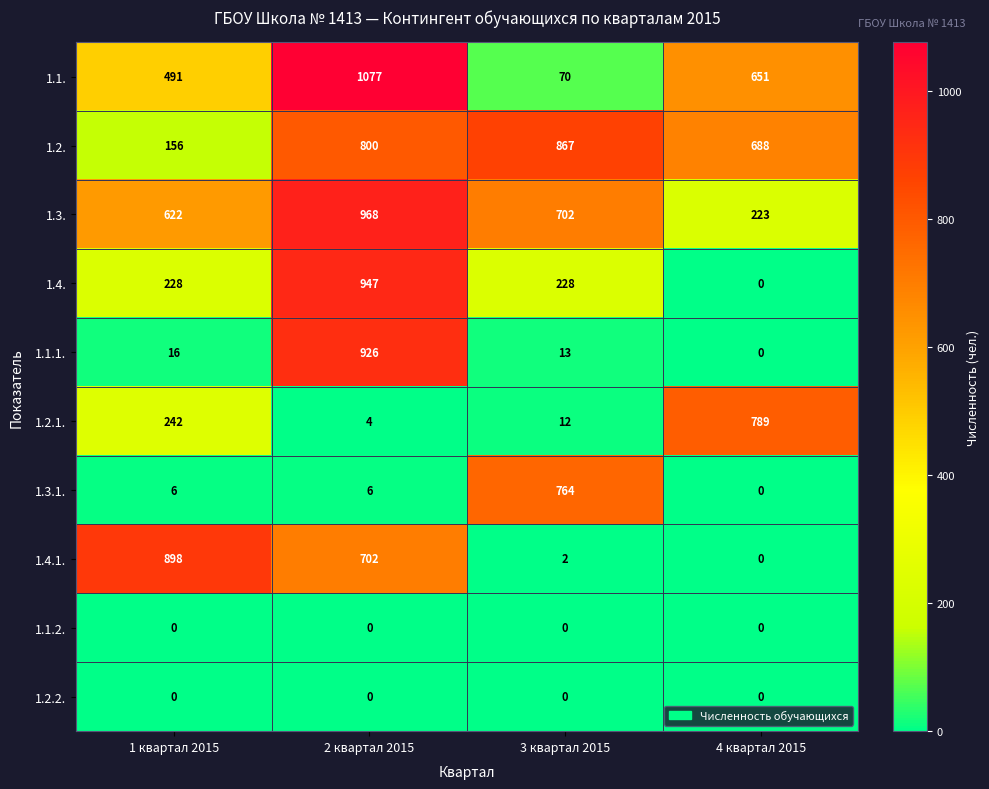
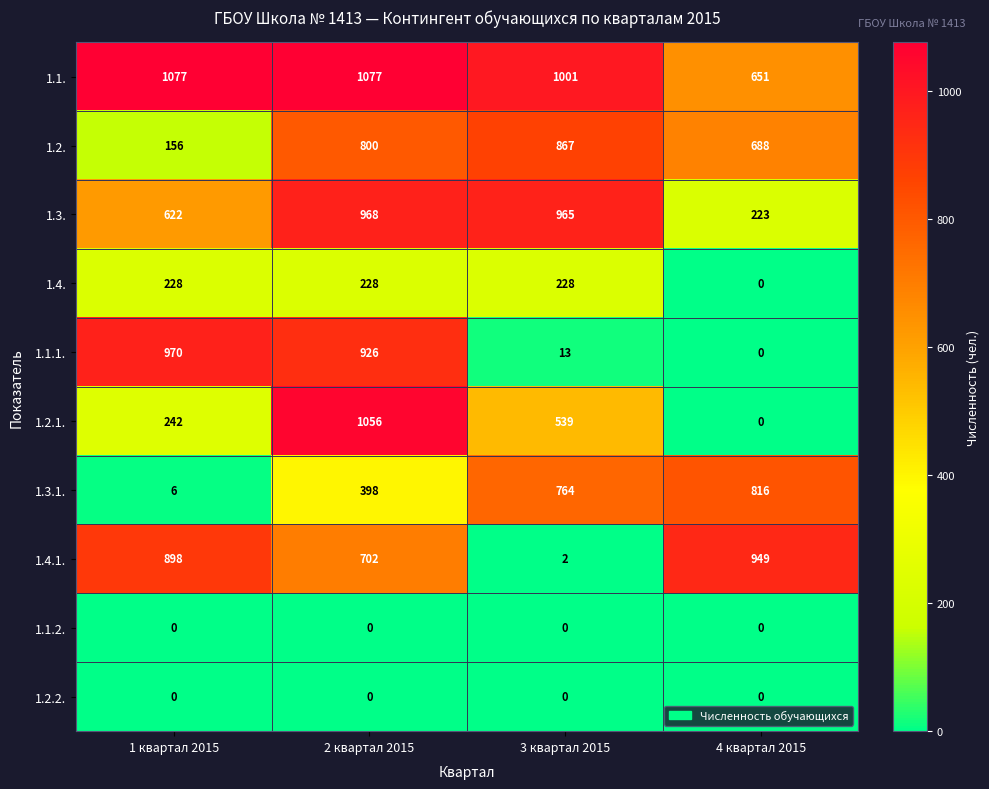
  {
    "1.1.": {
-     "1 квартал 2015": 491,
+     "1 квартал 2015": 1077,
      "2 квартал 2015": 1077,
-     "3 квартал 2015": 70,
+     "3 квартал 2015": 1001,
      "4 квартал 2015": 651
    },
    "1.2.": {
      "1 квартал 2015": 156,
      "2 квартал 2015": 800,
      "3 квартал 2015": 867,
      "4 квартал 2015": 688
    },
    "1.3.": {
      "1 квартал 2015": 622,
      "2 квартал 2015": 968,
-     "3 квартал 2015": 702,
+     "3 квартал 2015": 965,
      "4 квартал 2015": 223
    },
    "1.4.": {
      "1 квартал 2015": 228,
-     "2 квартал 2015": 947,
+     "2 квартал 2015": 228,
      "3 квартал 2015": 228,
      "4 квартал 2015": 0
    },
    "1.1.1.": {
-     "1 квартал 2015": 16,
+     "1 квартал 2015": 970,
      "2 квартал 2015": 926,
      "3 квартал 2015": 13,
      "4 квартал 2015": 0
    },
    "1.2.1.": {
      "1 квартал 2015": 242,
-     "2 квартал 2015": 4,
-     "3 квартал 2015": 12,
-     "4 квартал 2015": 789
+     "2 квартал 2015": 1056,
+     "3 квартал 2015": 539,
+     "4 квартал 2015": 0
    },
    "1.3.1.": {
      "1 квартал 2015": 6,
-     "2 квартал 2015": 6,
+     "2 квартал 2015": 398,
      "3 квартал 2015": 764,
-     "4 квартал 2015": 0
+     "4 квартал 2015": 816
    },
    "1.4.1.": {
      "1 квартал 2015": 898,
      "2 квартал 2015": 702,
      "3 квартал 2015": 2,
-     "4 квартал 2015": 0
+     "4 квартал 2015": 949
    },
    "1.1.2.": {
      "1 квартал 2015": 0,
      "2 квартал 2015": 0,
      "3 квартал 2015": 0,
      "4 квартал 2015": 0
    },
    "1.2.2.": {
      "1 квартал 2015": 0,
      "2 квартал 2015": 0,
      "3 квартал 2015": 0,
      "4 квартал 2015": 0
    }
  }
